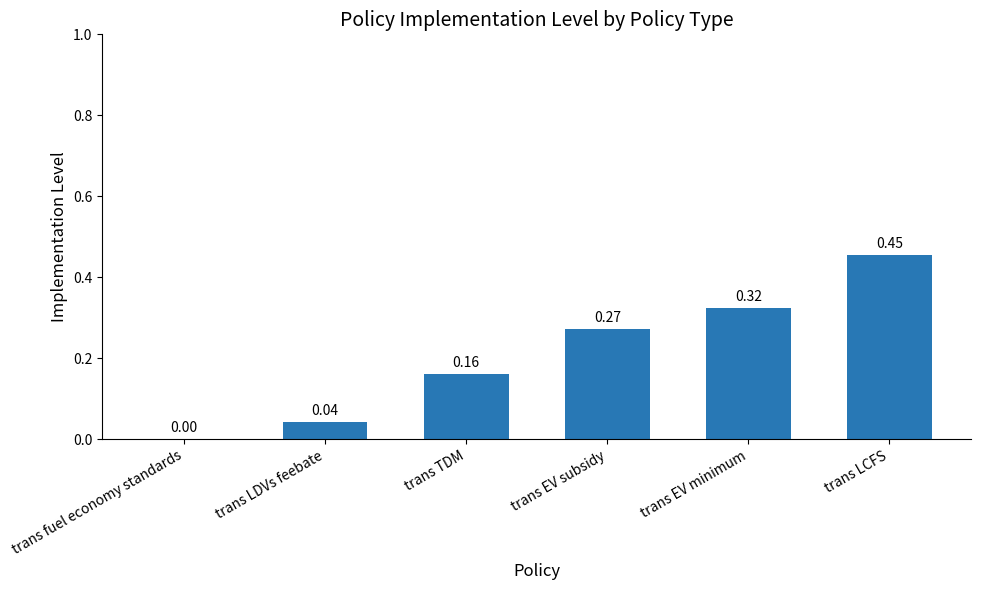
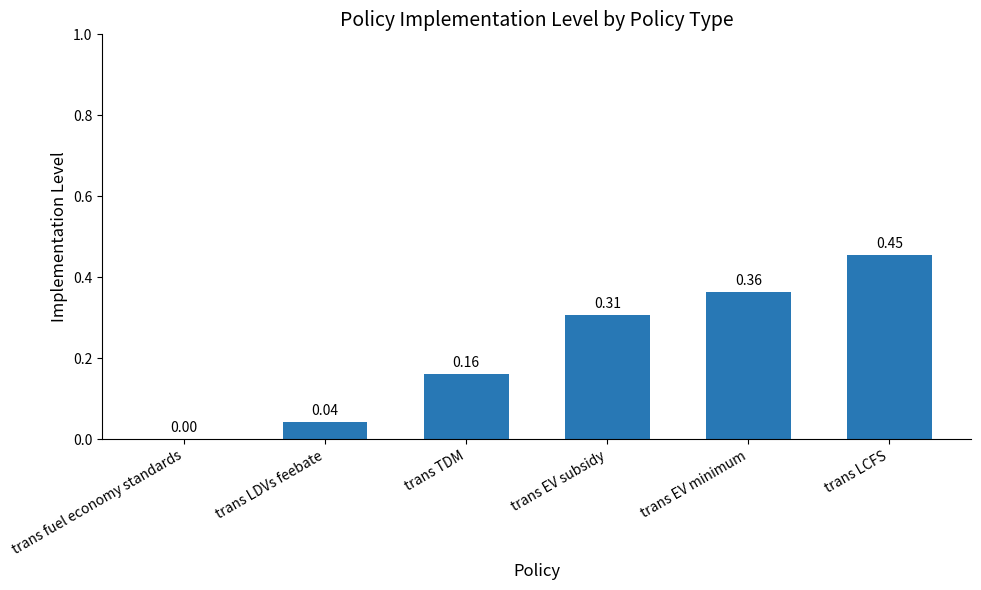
  {
    "trans fuel economy standards": 0.00,
    "trans LDVs feebate": 0.04,
    "trans TDM": 0.16,
-   "trans EV subsidy": 0.27,
-   "trans EV minimum": 0.32,
+   "trans EV subsidy": 0.31,
+   "trans EV minimum": 0.36,
    "trans LCFS": 0.45
  }
